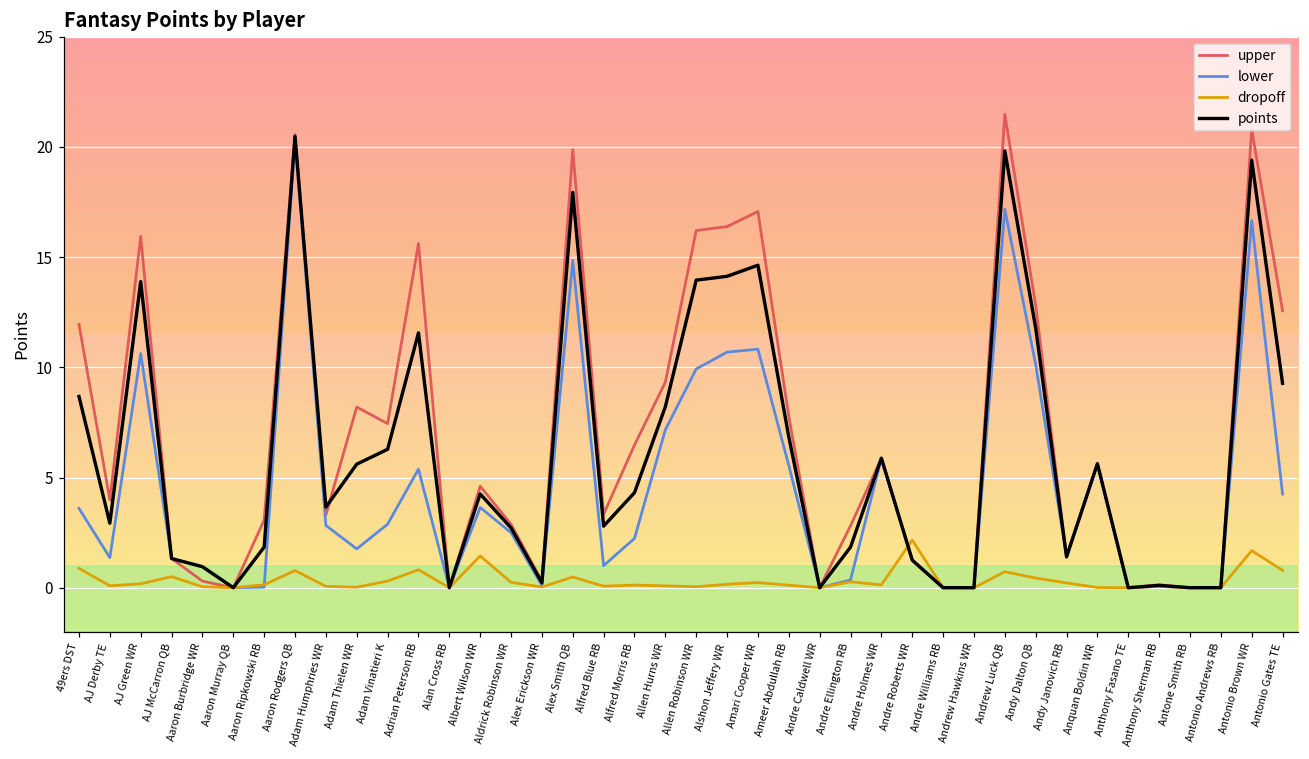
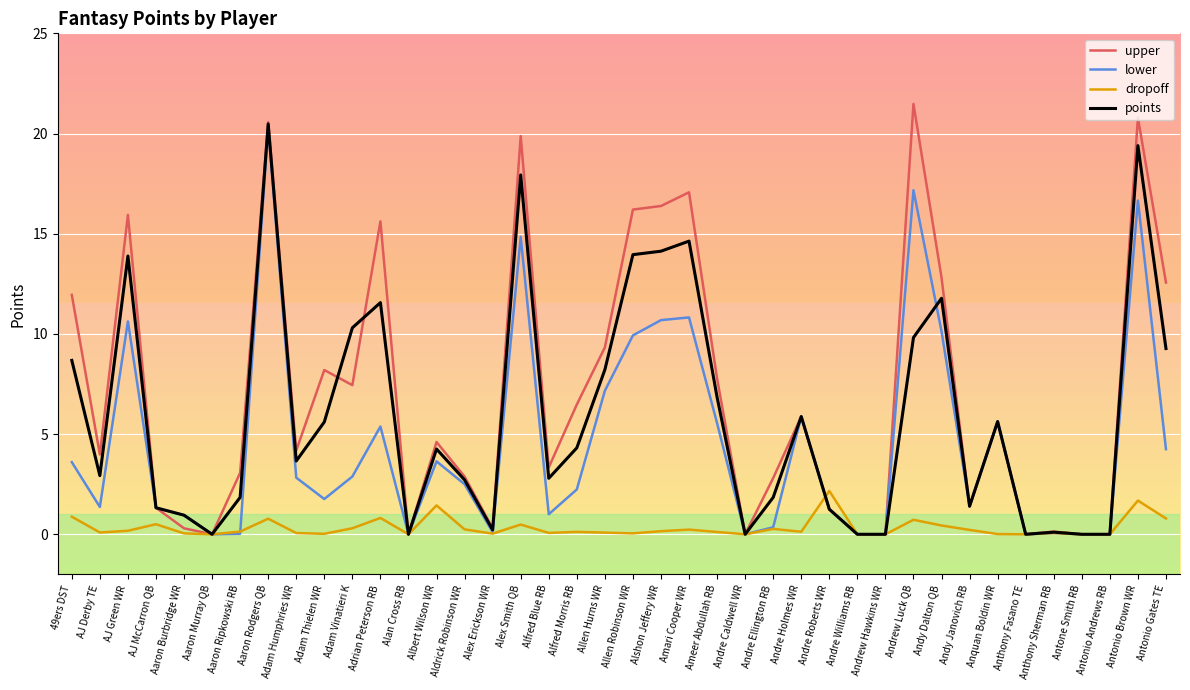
  {
    "upper": {
      "49ers DST": 11.9,
      "AJ Derby TE": 4.0,
      "AJ Green WR": 15.9,
      "Aaron Ripkowski RB": 3.1,
-     "Adam Humphries WR": 3.3,
+     "Adam Humphries WR": 4.2,
      "Adam Thielen WR": 8.2,
      "Adam Vinatieri K": 7.4,
      "Adrian Peterson RB": 15.6,
      "Albert Wilson WR": 4.6,
      "Aldrick Robinson WR": 2.9,
      "Alex Smith QB": 19.9,
      "Alfred Blue RB": 3.3,
      "Alfred Morris RB": 6.5,
      "Allen Hurns WR": 9.3,
      "Allen Robinson WR": 16.2,
      "Alshon Jeffery WR": 16.4,
      "Amari Cooper WR": 17.1,
      "Ameer Abdullah RB": 7.8,
      "Andre Ellington RB": 2.8,
      "Andrew Luck QB": 21.5,
      "Andy Dalton QB": 12.8,
      "Antonio Gates TE": 12.6
    },
    "lower": {
      "49ers DST": 3.6,
      "AJ Derby TE": 1.4,
      "AJ Green WR": 10.6,
      "Aaron Rodgers QB": 20.3,
      "Adam Humphries WR": 2.8,
      "Adam Thielen WR": 1.8,
      "Adam Vinatieri K": 2.9,
      "Adrian Peterson RB": 5.4,
      "Albert Wilson WR": 3.6,
      "Aldrick Robinson WR": 2.5,
      "Alex Smith QB": 14.8,
      "Alfred Morris RB": 2.2,
      "Allen Hurns WR": 7.2,
      "Allen Robinson WR": 9.9,
      "Alshon Jeffery WR": 10.7,
      "Amari Cooper WR": 10.8,
      "Ameer Abdullah RB": 5.5,
      "Andrew Luck QB": 17.2,
      "Andy Dalton QB": 10.1,
      "Antonio Brown WR": 16.7,
      "Antonio Gates TE": 4.3
    },
    "dropoff": {
      "Albert Wilson WR": 1.4,
      "Andre Roberts WR": 2.2,
      "Antonio Brown WR": 1.7
    },
    "points": {
      "49ers DST": 8.7,
      "AJ Derby TE": 2.9,
      "AJ Green WR": 13.9,
      "Aaron Ripkowski RB": 1.8,
      "Adam Humphries WR": 3.7,
      "Adam Thielen WR": 5.6,
-     "Adam Vinatieri K": 6.3,
+     "Adam Vinatieri K": 10.3,
      "Adrian Peterson RB": 11.6,
      "Albert Wilson WR": 4.3,
      "Aldrick Robinson WR": 2.7,
      "Alex Smith QB": 17.9,
      "Alfred Blue RB": 2.8,
      "Alfred Morris RB": 4.3,
      "Allen Hurns WR": 8.2,
      "Allen Robinson WR": 14.0,
      "Alshon Jeffery WR": 14.1,
      "Amari Cooper WR": 14.6,
      "Ameer Abdullah RB": 6.8,
      "Andre Ellington RB": 1.8,
-     "Andrew Luck QB": 19.8,
+     "Andrew Luck QB": 9.8,
      "Andy Dalton QB": 11.8,
      "Antonio Brown WR": 19.4,
      "Antonio Gates TE": 9.3
    }
  }
